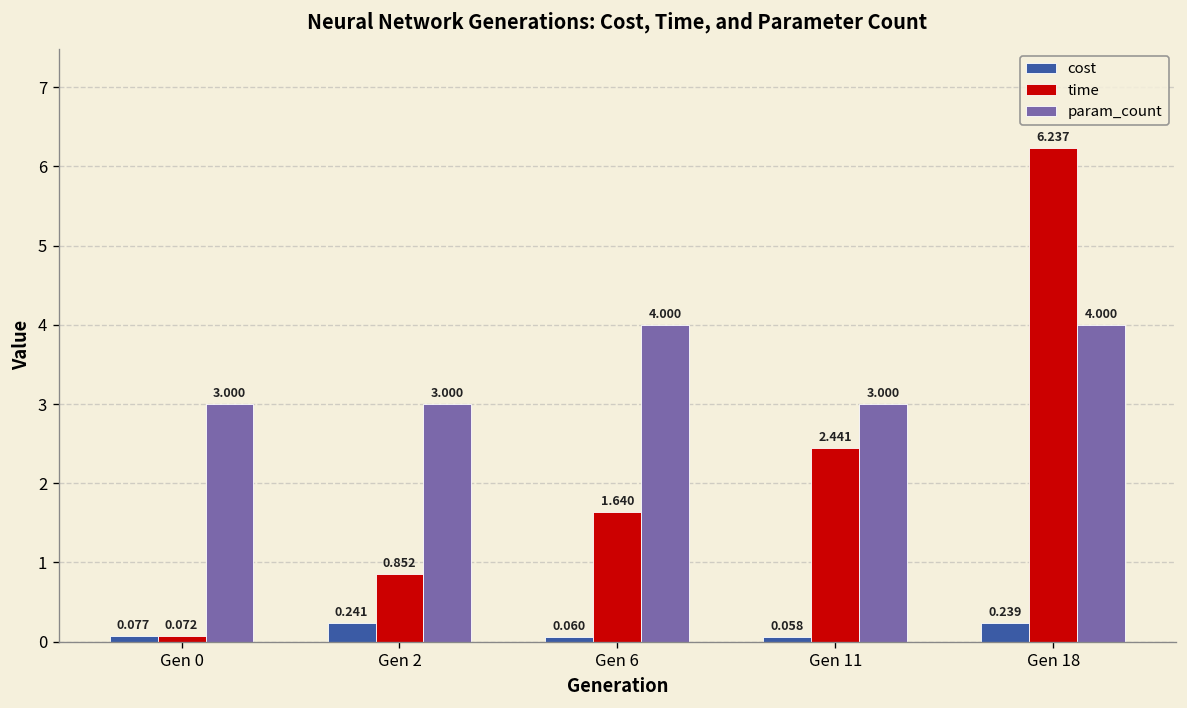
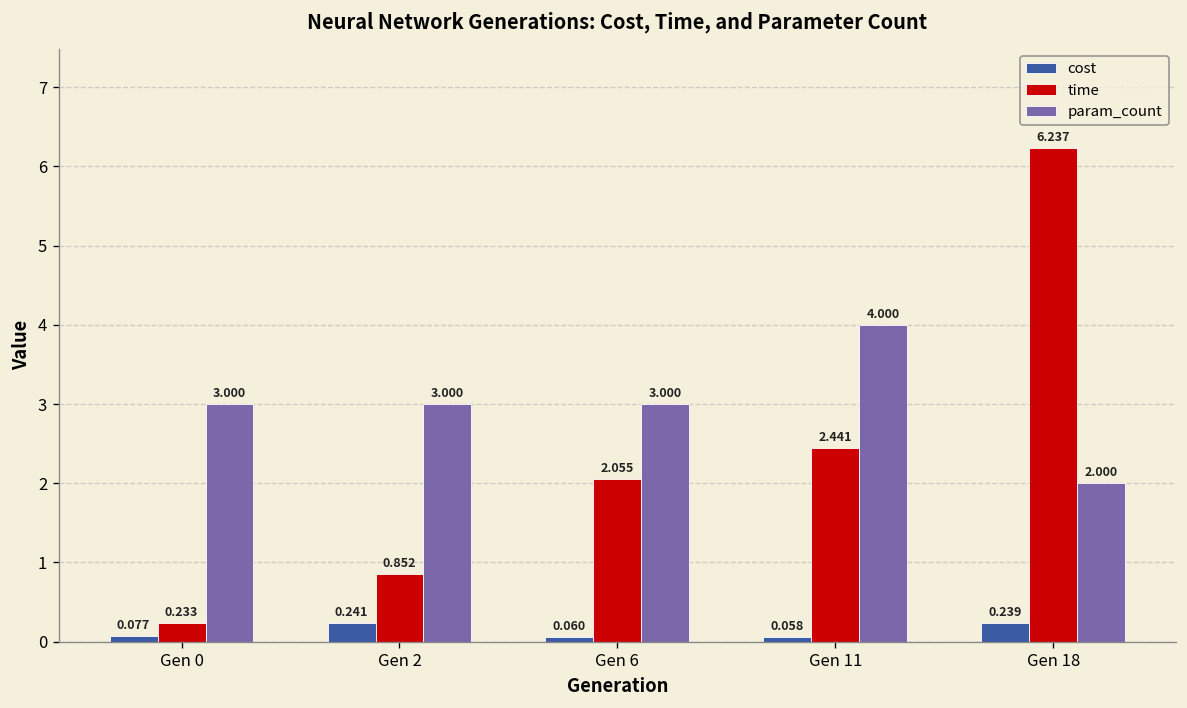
  {
    "cost": {
      "Gen 0": 0.077,
      "Gen 2": 0.241,
      "Gen 6": 0.060,
      "Gen 11": 0.058,
      "Gen 18": 0.239
    },
    "time": {
-     "Gen 0": 0.072,
+     "Gen 0": 0.233,
      "Gen 2": 0.852,
-     "Gen 6": 1.640,
+     "Gen 6": 2.055,
      "Gen 11": 2.441,
      "Gen 18": 6.237
    },
    "param_count": {
      "Gen 0": 3.000,
      "Gen 2": 3.000,
-     "Gen 6": 4.000,
-     "Gen 11": 3.000,
-     "Gen 18": 4.000
+     "Gen 6": 3.000,
+     "Gen 11": 4.000,
+     "Gen 18": 2.000
    }
  }
